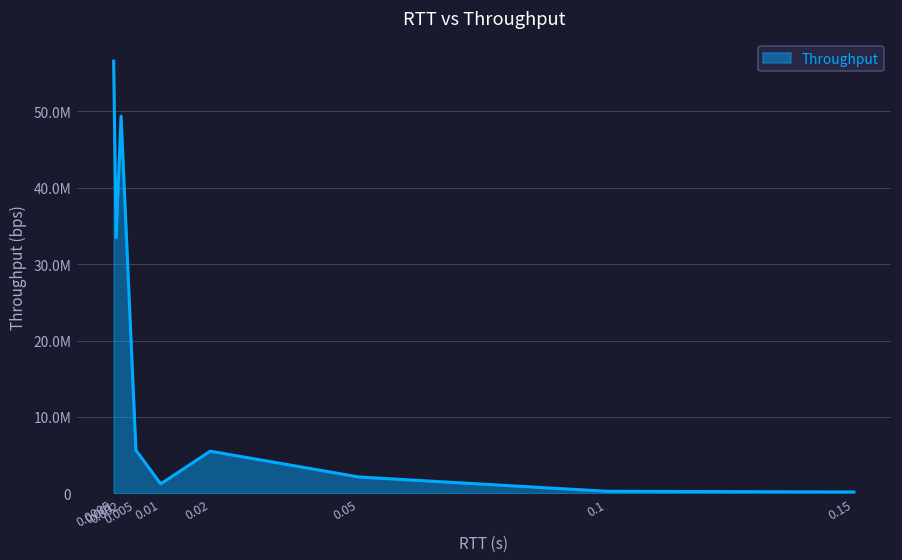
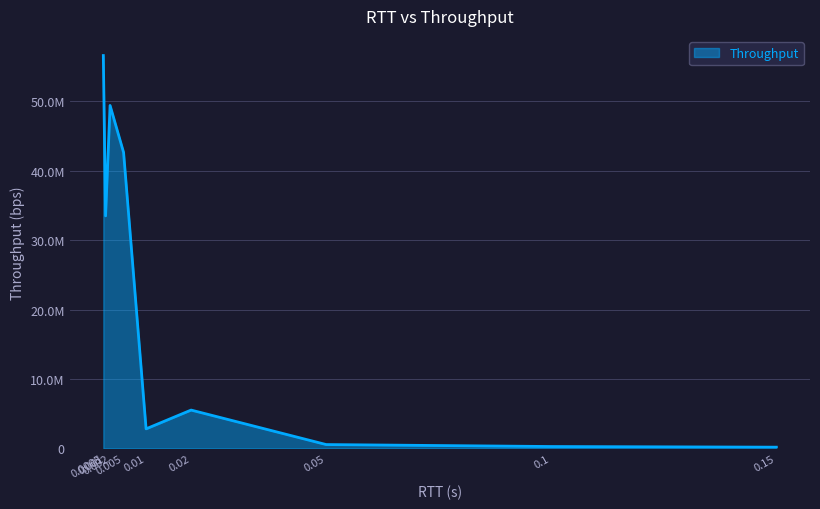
  {
    "0.0005": 57000000,
    "0.001": 33000000,
    "0.002": 49000000,
-   "0.005": 6000000,
-   "0.01": 1000000,
+   "0.005": 43000000,
+   "0.01": 3000000,
    "0.02": 6000000,
-   "0.05": 2000000,
+   "0.05": 1000000,
    "0.1": 0,
    "0.15": 0
  }
